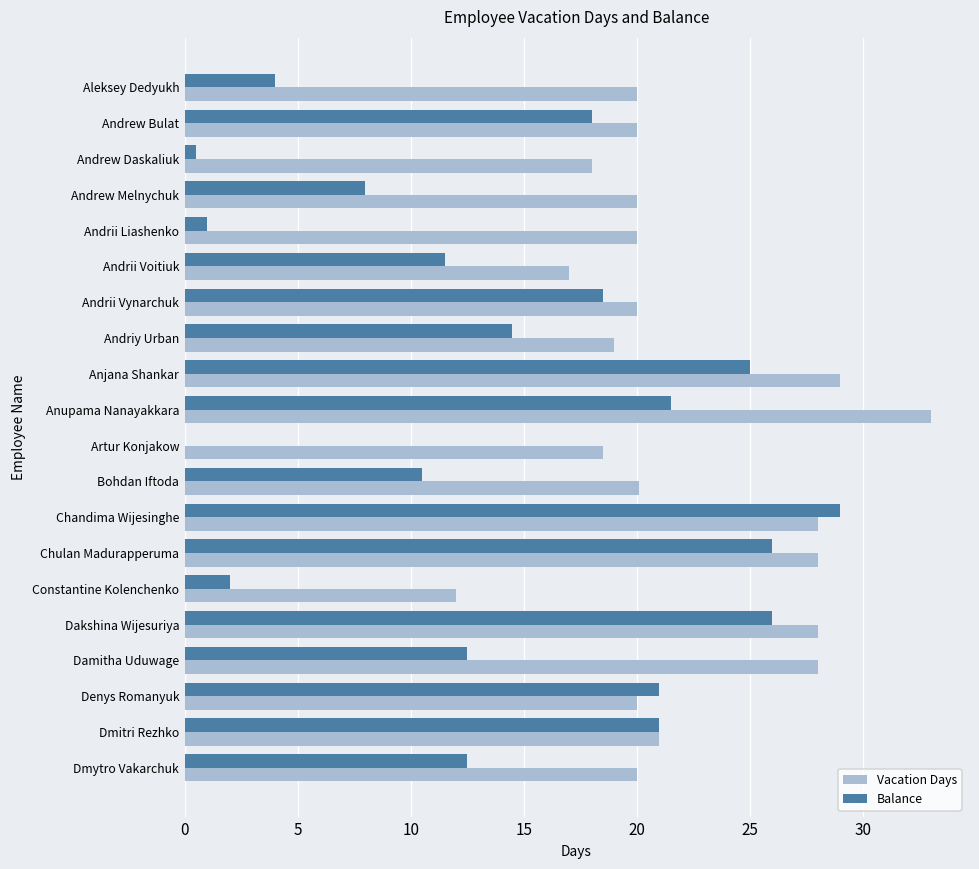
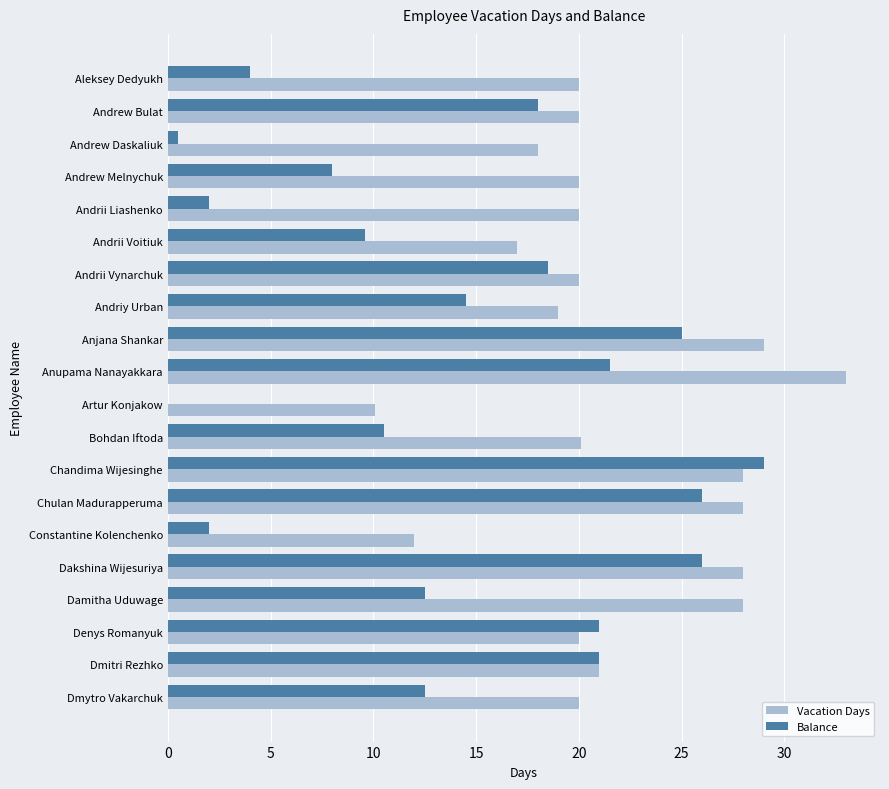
  {
    "Vacation Days": {
      "Aleksey Dedyukh": 20.0,
      "Andrew Bulat": 20.0,
      "Andrew Daskaliuk": 18.0,
      "Andrew Melnychuk": 20.0,
      "Andrii Liashenko": 20.0,
      "Andrii Voitiuk": 17.0,
      "Andrii Vynarchuk": 20.0,
      "Andriy Urban": 19.0,
      "Anjana Shankar": 29.0,
      "Anupama Nanayakkara": 33.0,
-     "Artur Konjakow": 18.5,
+     "Artur Konjakow": 10.1,
      "Bohdan Iftoda": 20.1,
      "Chandima Wijesinghe": 28.0,
      "Chulan Madurapperuma": 28.0,
      "Constantine Kolenchenko": 12.0,
      "Dakshina Wijesuriya": 28.0,
      "Damitha Uduwage": 28.0,
      "Denys Romanyuk": 20.0,
      "Dmitri Rezhko": 21.0,
      "Dmytro Vakarchuk": 20.0
    },
    "Balance": {
      "Aleksey Dedyukh": 4.0,
      "Andrew Bulat": 18.0,
      "Andrew Daskaliuk": 0.5,
      "Andrew Melnychuk": 8.0,
-     "Andrii Liashenko": 1,
-     "Andrii Voitiuk": 11.5,
+     "Andrii Liashenko": 2,
+     "Andrii Voitiuk": 9.6,
      "Andrii Vynarchuk": 18.5,
      "Andriy Urban": 14.5,
      "Anjana Shankar": 25.0,
      "Anupama Nanayakkara": 21.5,
      "Artur Konjakow": 0.0,
      "Bohdan Iftoda": 10.5,
      "Chandima Wijesinghe": 29.0,
      "Chulan Madurapperuma": 26.0,
      "Constantine Kolenchenko": 2.0,
      "Dakshina Wijesuriya": 26.0,
      "Damitha Uduwage": 12.5,
      "Denys Romanyuk": 21.0,
      "Dmitri Rezhko": 21.0,
      "Dmytro Vakarchuk": 12.5
    }
  }
